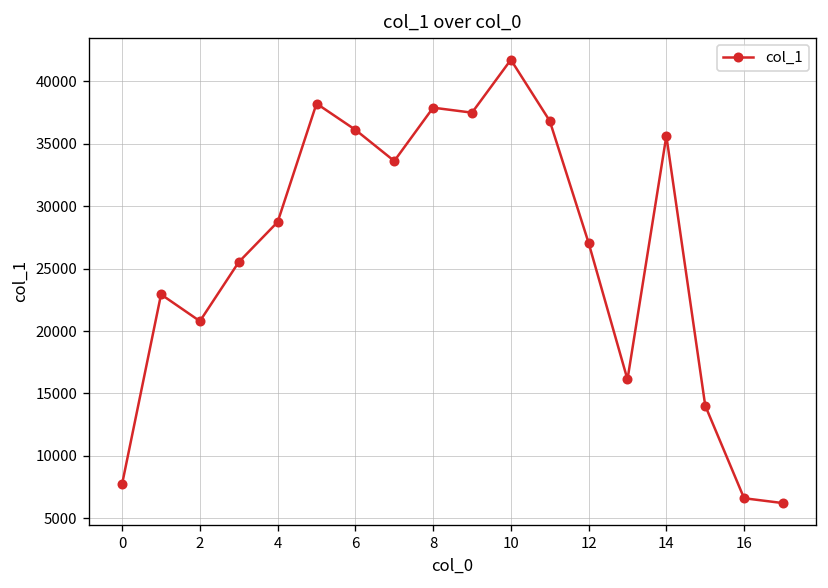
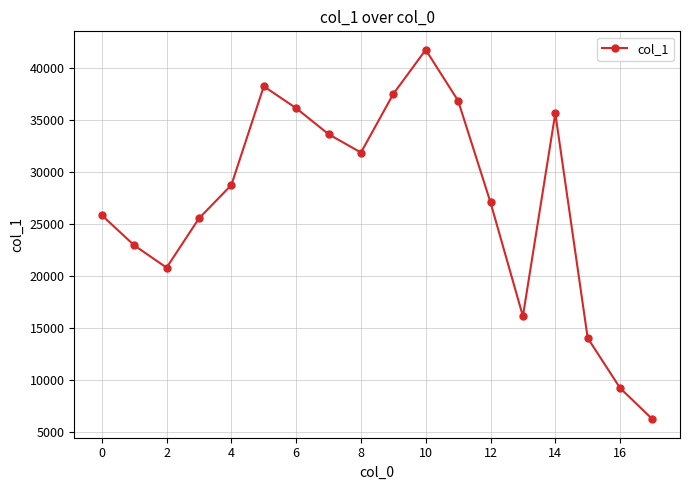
  {
-   "0": 7800,
+   "0": 25800,
    "2": 20800,
    "4": 28700,
    "6": 36100,
-   "8": 37900,
+   "8": 31900,
    "10": 41700,
    "12": 27100,
    "14": 35600,
-   "16": 6600
+   "16": 9200
  }
